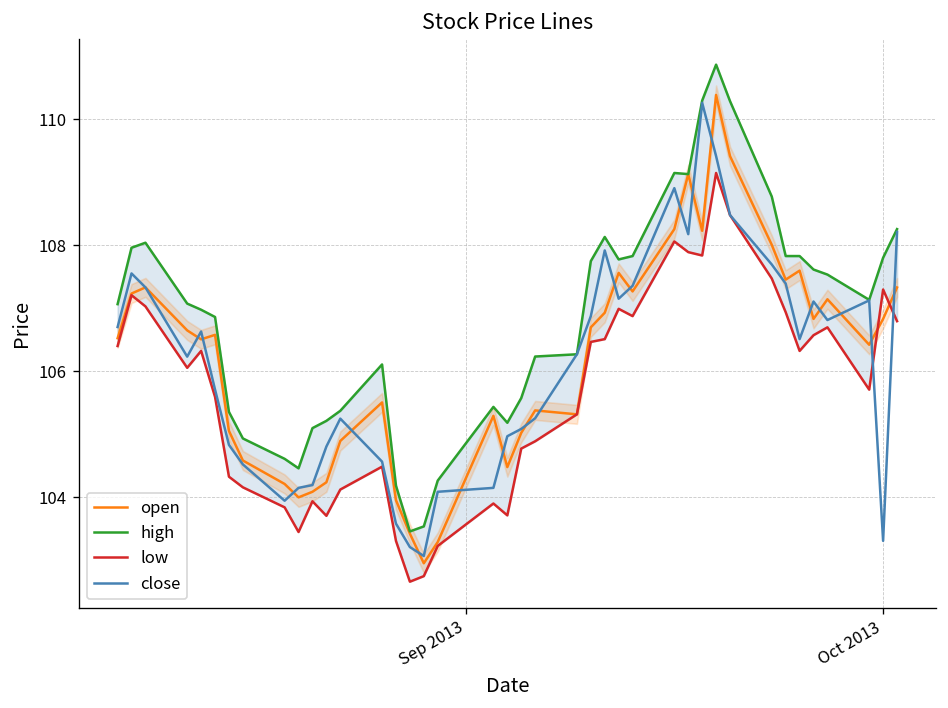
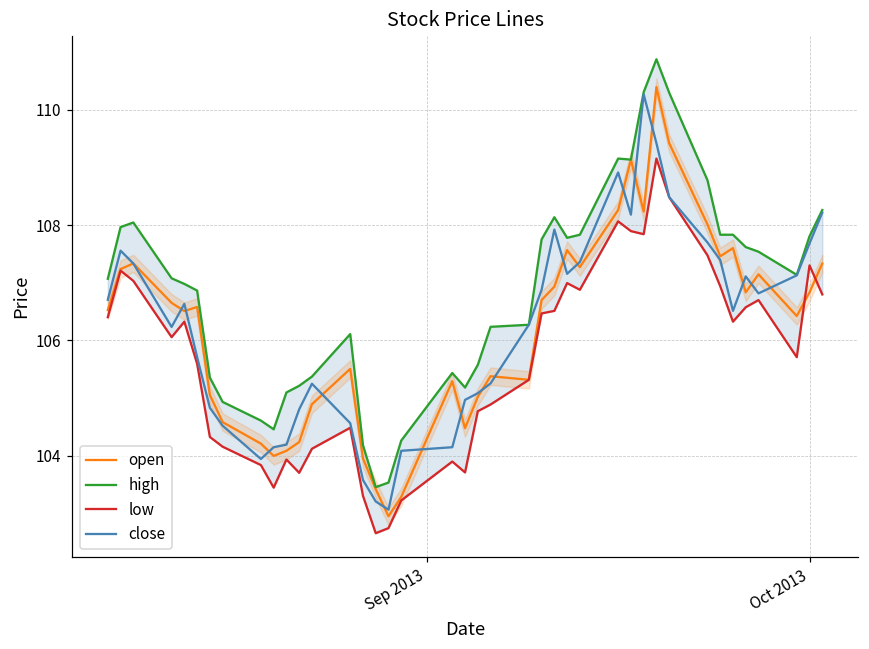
  {
    "high": {
      "Oct 2013": 107.8
    },
    "low": {
      "Oct 2013": 107.3
    },
    "close": {
-     "Oct 2013": 103.3
+     "Oct 2013": 107.7
    }
  }
